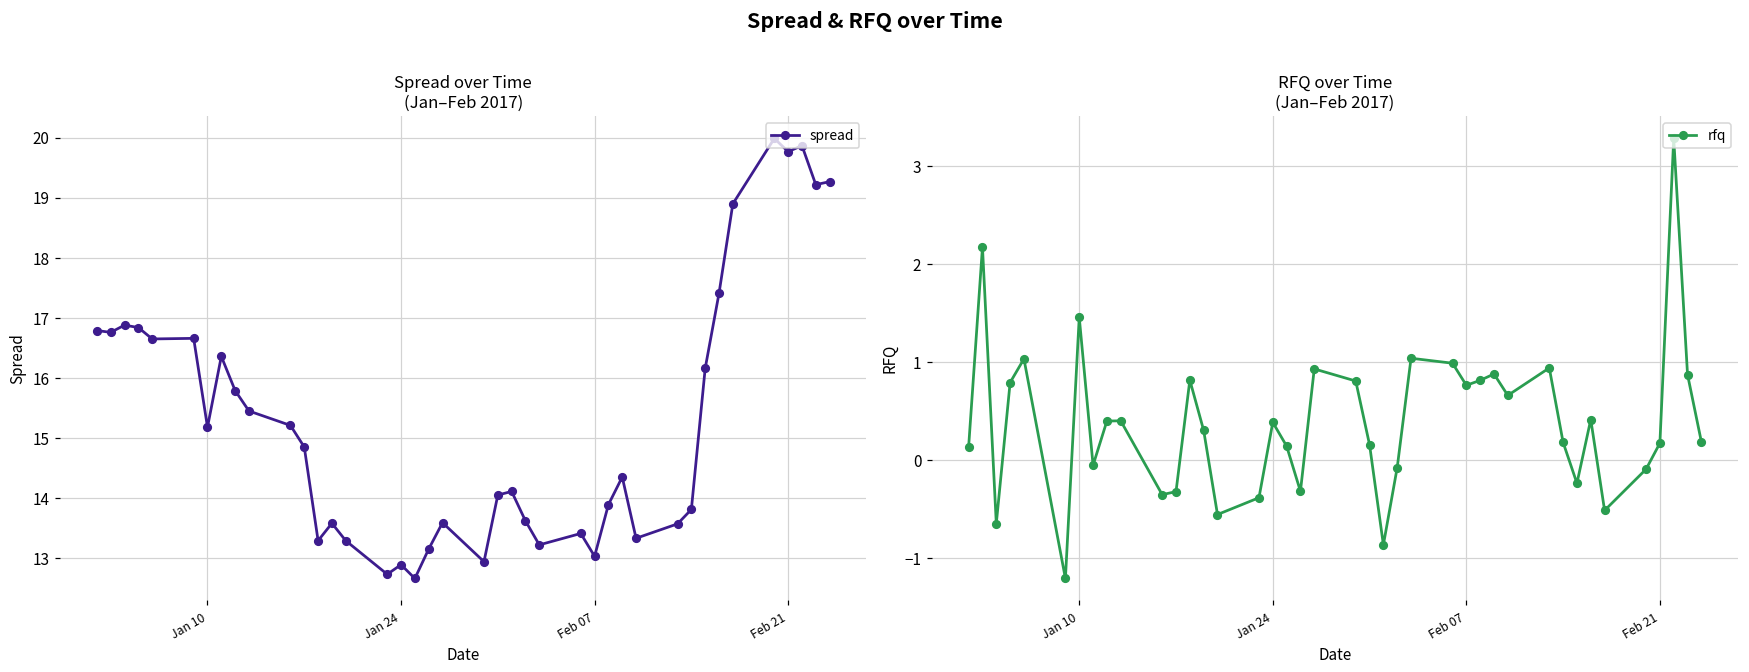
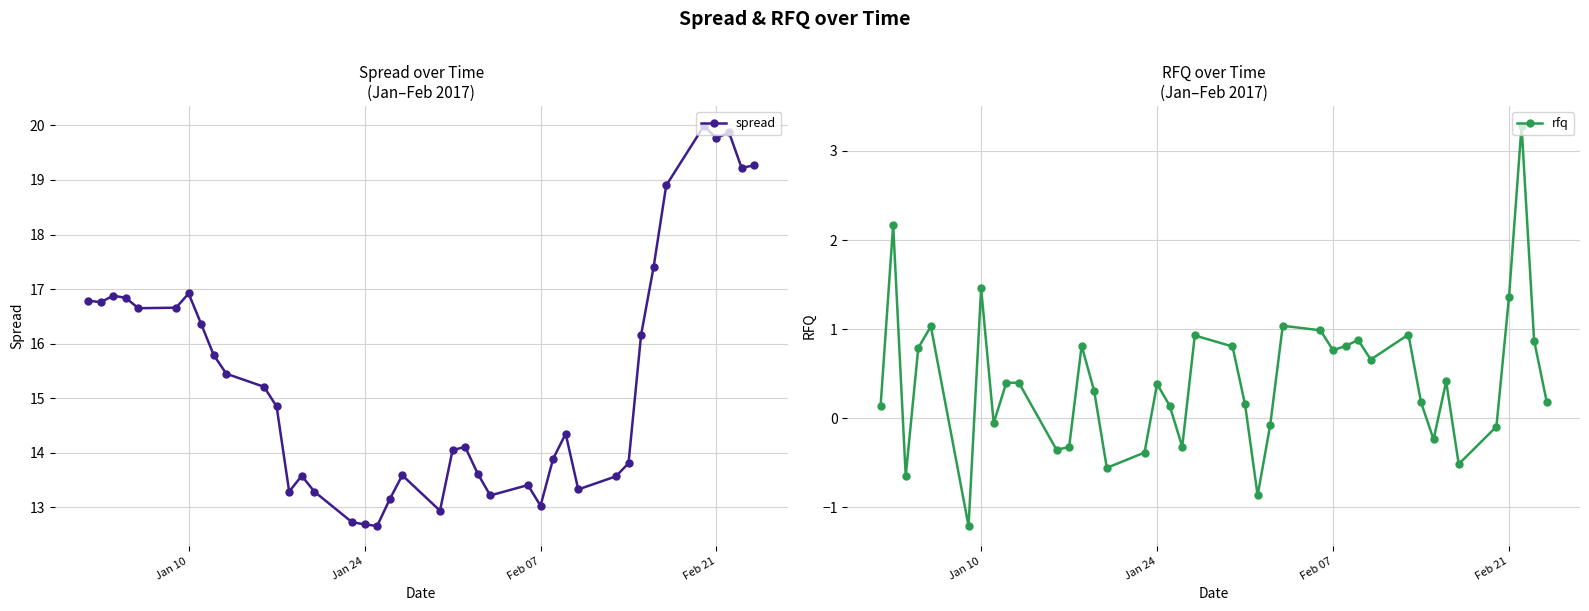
  {
    "Spread over Time (Jan–Feb 2017)": {
-     "Jan 10": 15.2,
-     "Jan 24": 12.9,
+     "Jan 10": 16.9,
+     "Jan 24": 12.7,
      "Feb 07": 13.0,
      "Feb 21": 19.8
    },
    "RFQ over Time (Jan–Feb 2017)": {
      "Jan 10": 1.5,
      "Jan 24": 0.4,
      "Feb 07": 0.8,
-     "Feb 21": 0.2
+     "Feb 21": 1.4
    }
  }
